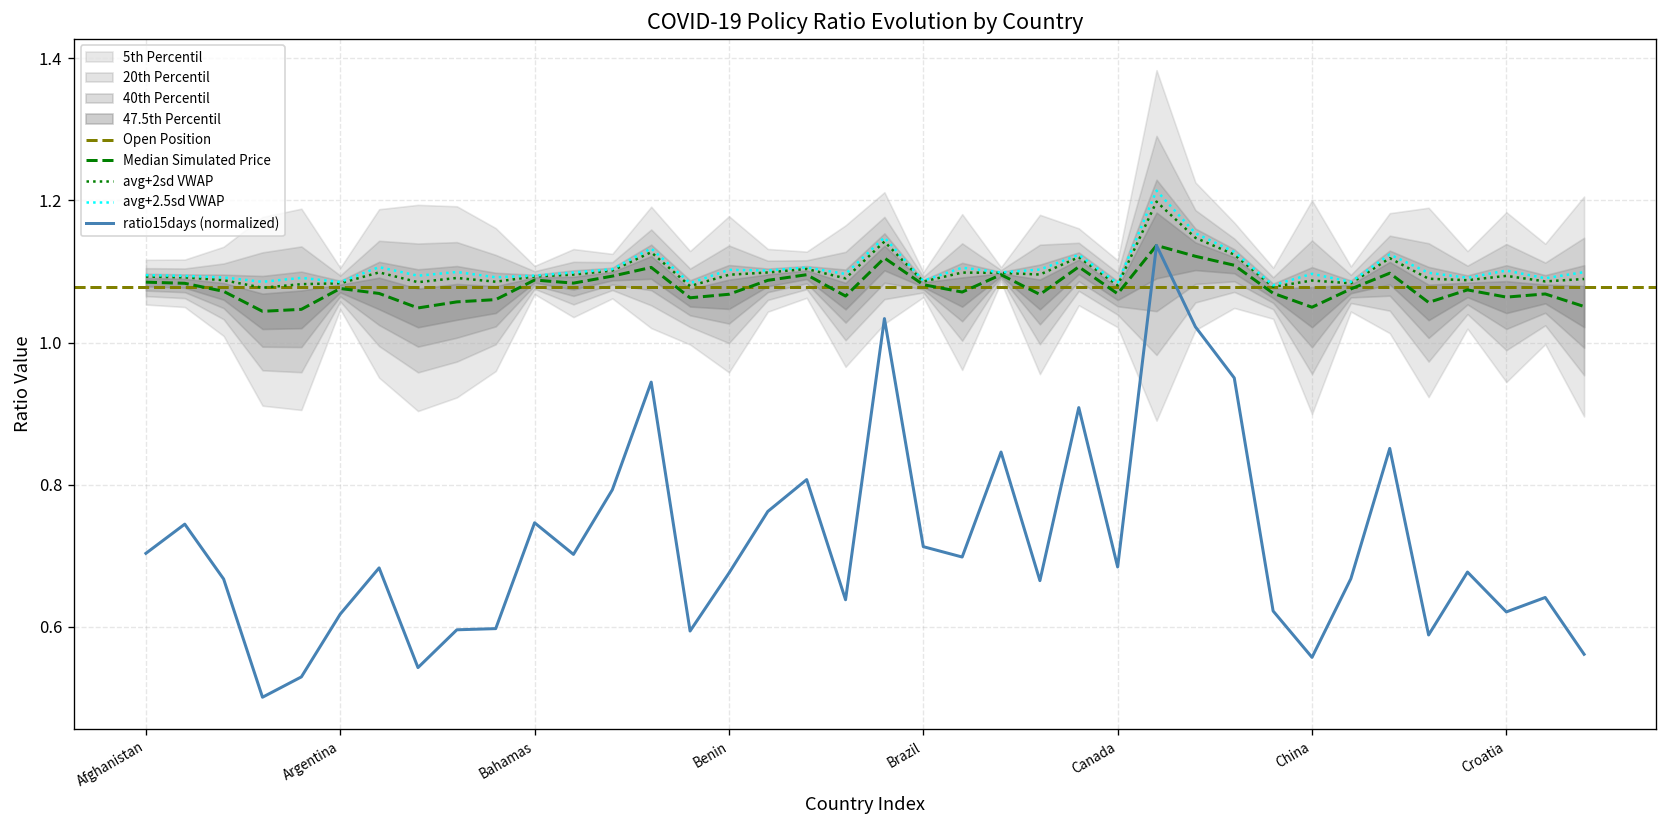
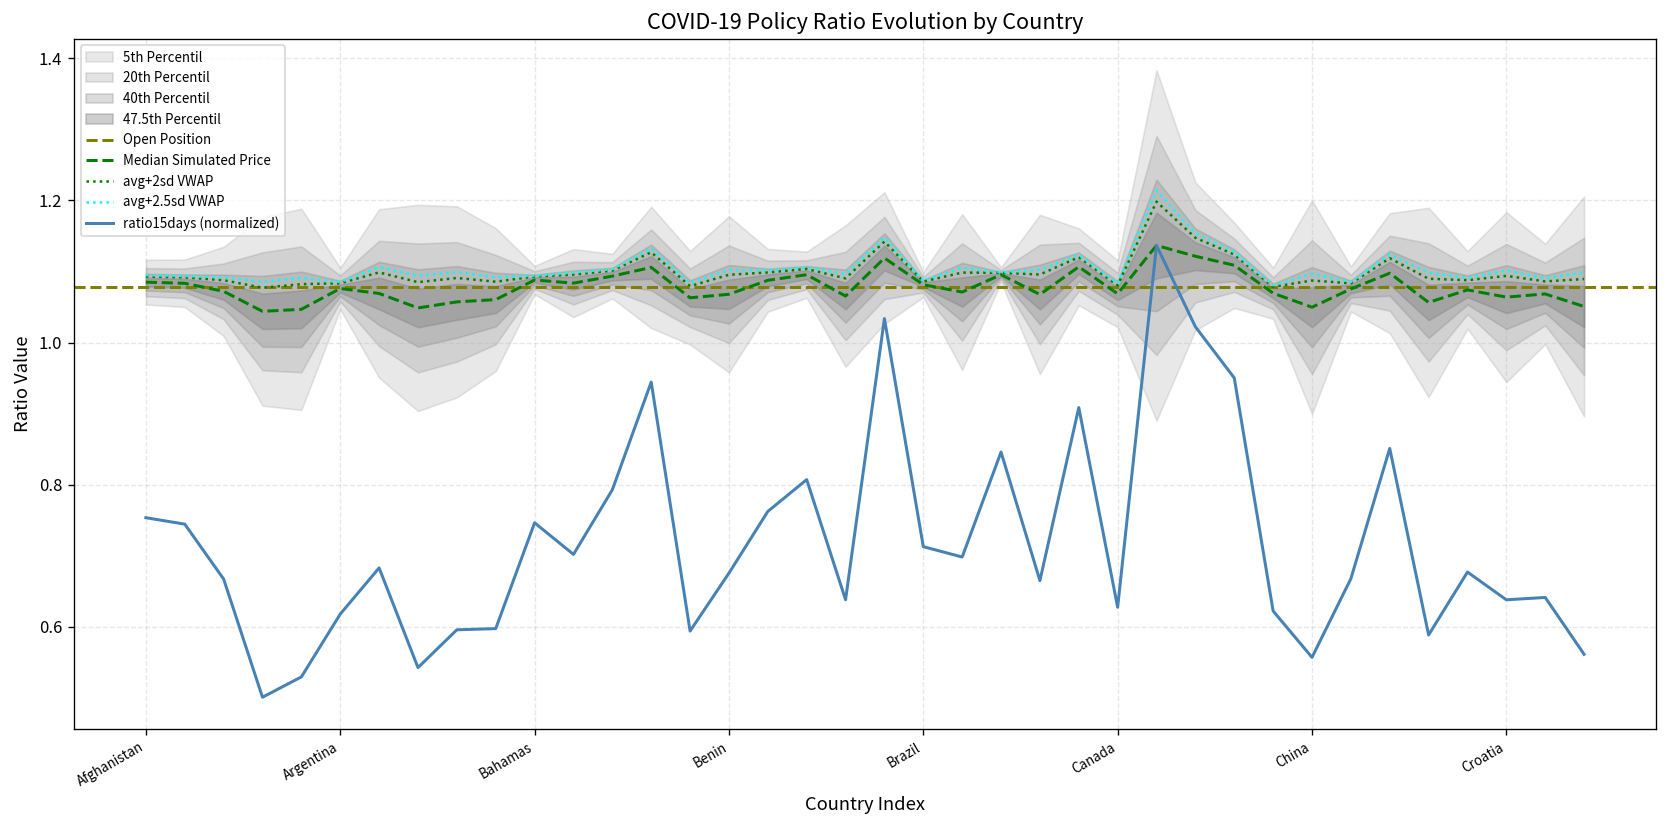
  {
    "avg+2.5sd VWAP": {
      "Benin": 1.10,
      "China": 1.10,
      "Croatia": 1.10
    },
    "ratio15days (normalized)": {
-     "Afghanistan": 0.70,
+     "Afghanistan": 0.75,
      "Argentina": 0.62,
      "Bahamas": 0.75,
      "Benin": 0.68,
      "Brazil": 0.71,
-     "Canada": 0.68,
+     "Canada": 0.63,
      "China": 0.56,
-     "Croatia": 0.62
+     "Croatia": 0.64
    }
  }
